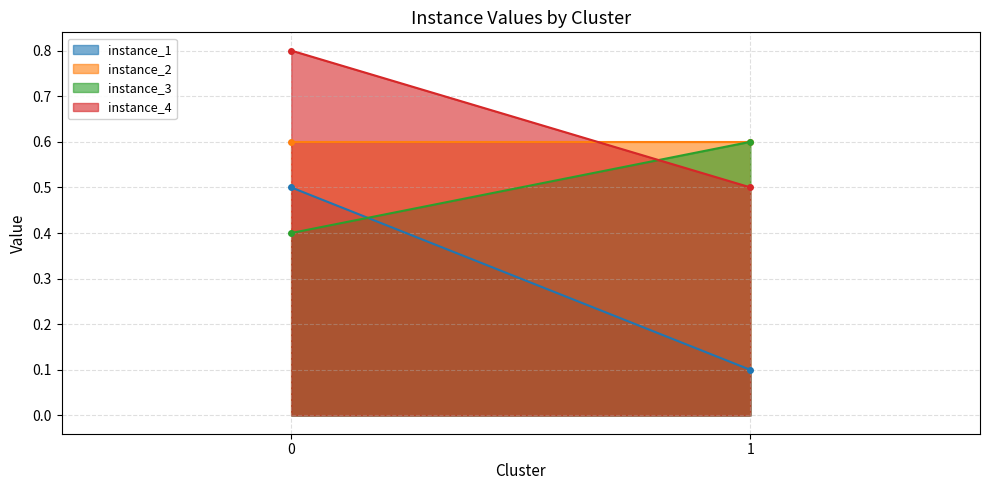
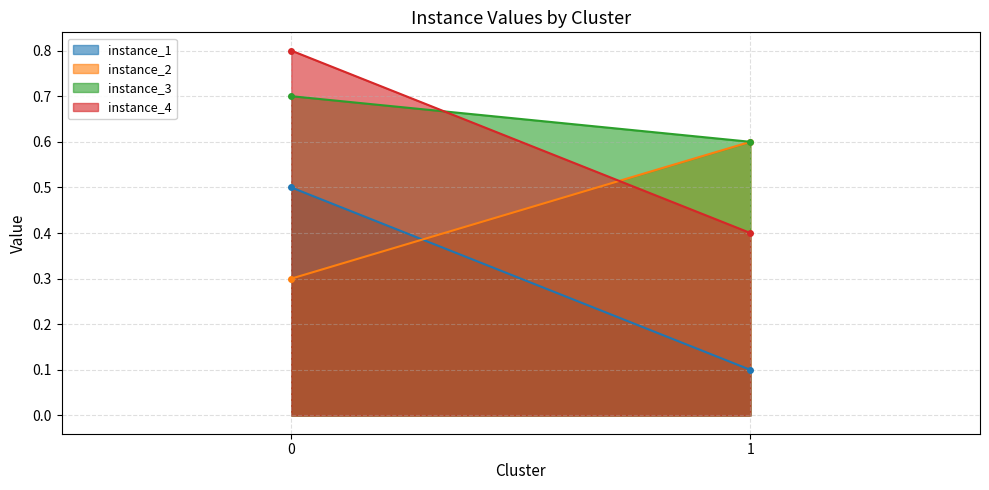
  {
    "instance_1": {
      "0": 0.5,
      "1": 0.1
    },
    "instance_2": {
-     "0": 0.6
+     "0": 0.3
    },
    "instance_3": {
-     "0": 0.4
+     "0": 0.7
    },
    "instance_4": {
      "0": 0.8,
-     "1": 0.5
+     "1": 0.4
    }
  }
